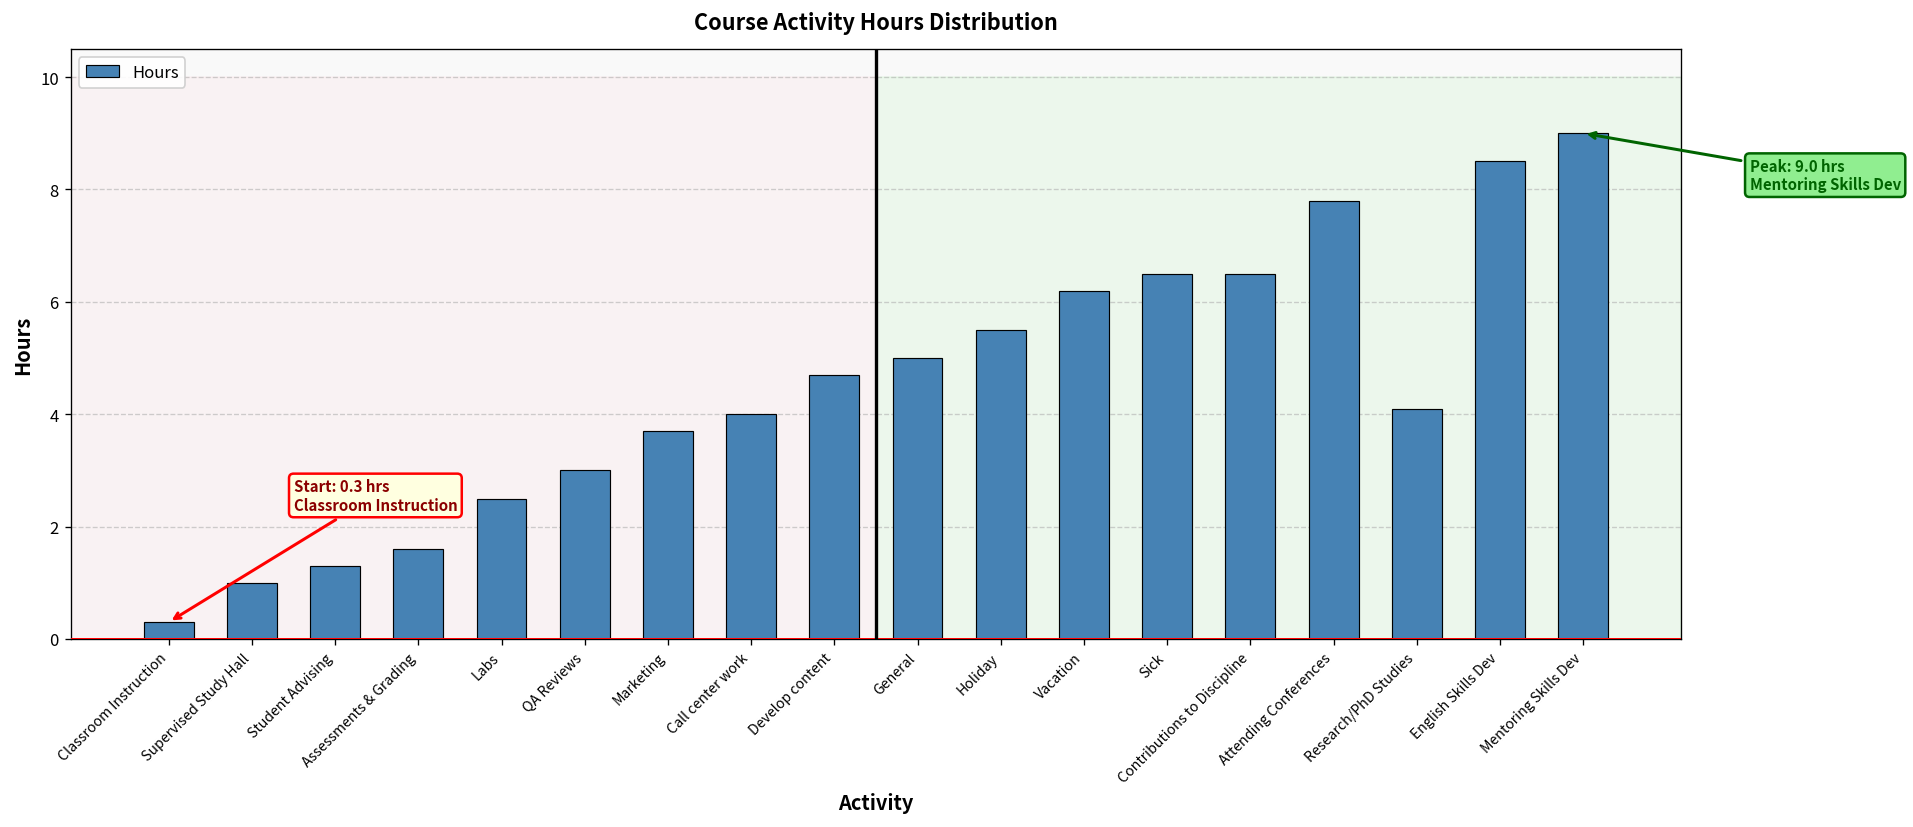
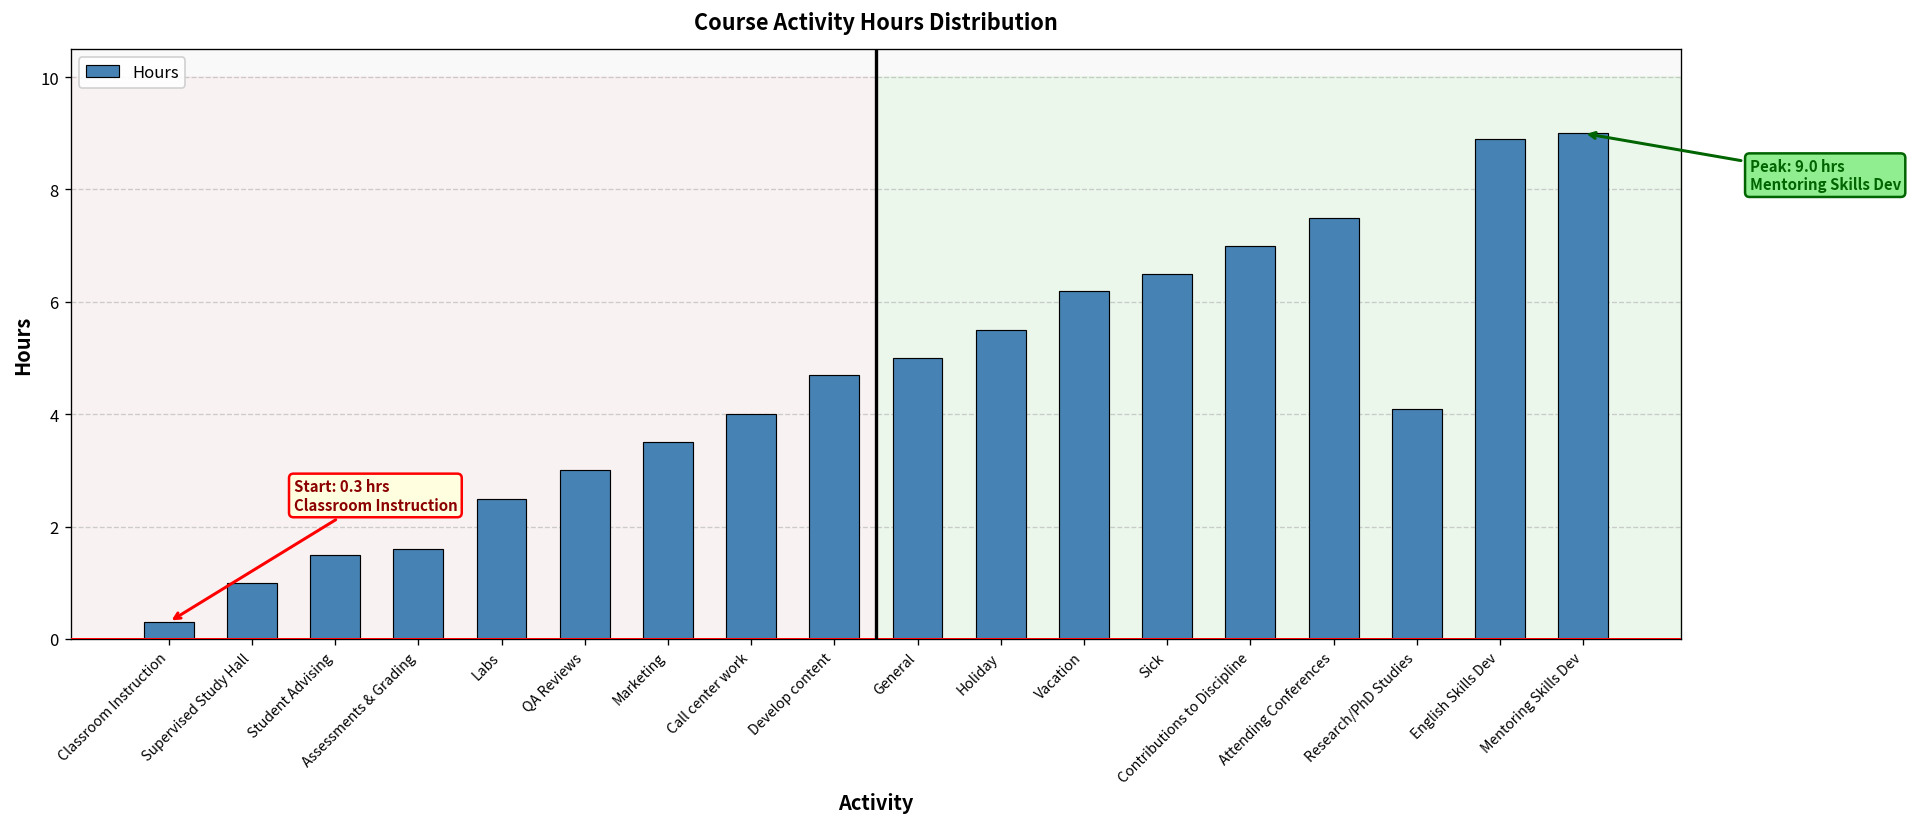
  {
    "Classroom Instruction": 0.3,
-   "Student Advising": 1.3,
+   "Student Advising": 1.5,
    "Labs": 2.5,
    "QA Reviews": 3.0,
-   "Marketing": 3.7,
+   "Marketing": 3.5,
    "Call center work": 4.0,
    "Develop content": 4.7,
    "General": 5.0,
    "Holiday": 5.5,
    "Vacation": 6.2,
    "Sick": 6.5,
-   "Contributions to Discipline": 6.5,
-   "Attending Conferences": 7.8,
+   "Contributions to Discipline": 7.0,
+   "Attending Conferences": 7.5,
    "Research/PhD Studies": 4.1,
-   "English Skills Dev": 8.5
+   "English Skills Dev": 8.9
  }
